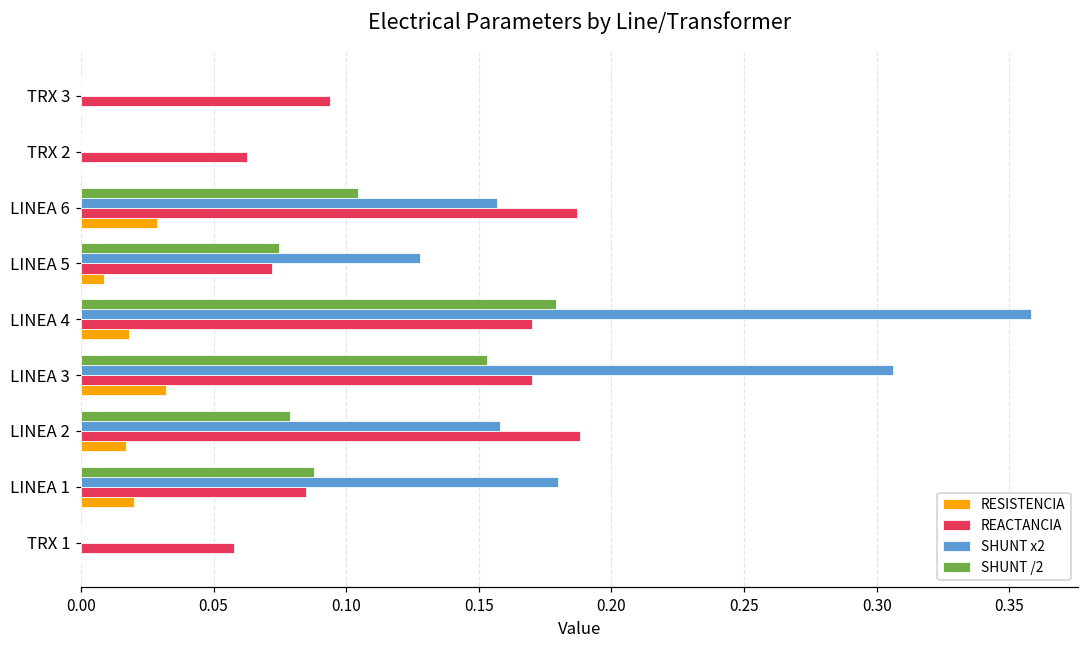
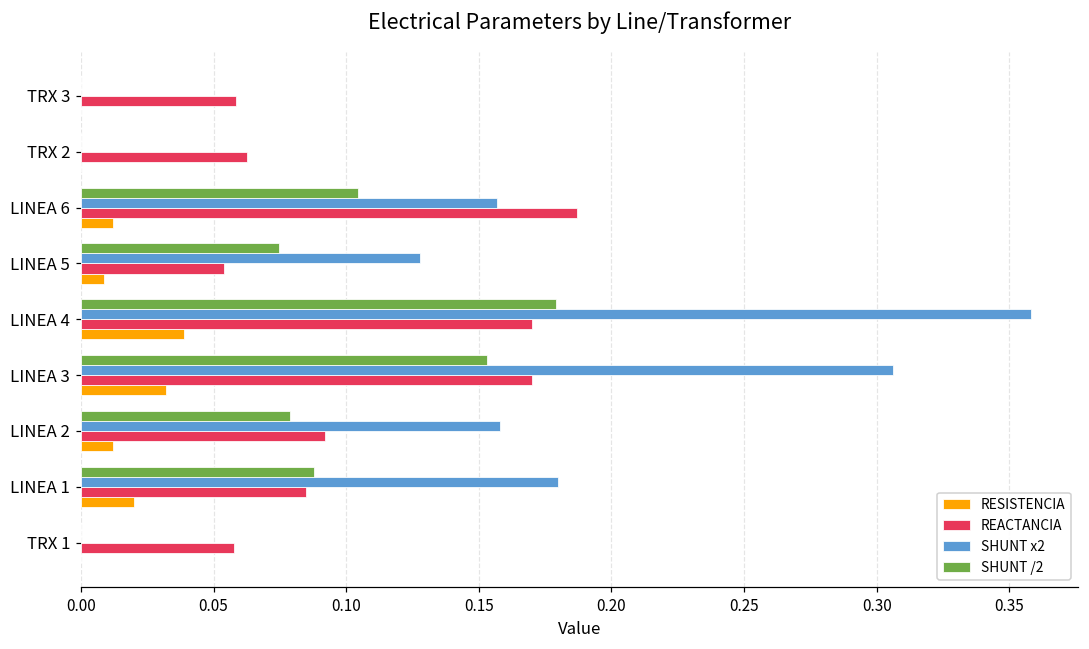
  {
    "RESISTENCIA": {
      "TRX 3": 0.000,
      "TRX 2": 0.000,
-     "LINEA 6": 0.029,
+     "LINEA 6": 0.012,
      "LINEA 5": 0.009,
-     "LINEA 4": 0.018,
+     "LINEA 4": 0.039,
      "LINEA 3": 0.032,
-     "LINEA 2": 0.017,
+     "LINEA 2": 0.012,
      "LINEA 1": 0.020,
      "TRX 1": 0.000
    },
    "REACTANCIA": {
-     "TRX 3": 0.094,
+     "TRX 3": 0.059,
      "TRX 2": 0.063,
      "LINEA 6": 0.187,
-     "LINEA 5": 0.072,
+     "LINEA 5": 0.054,
      "LINEA 4": 0.170,
      "LINEA 3": 0.170,
-     "LINEA 2": 0.188,
+     "LINEA 2": 0.092,
      "LINEA 1": 0.085,
      "TRX 1": 0.058
    },
    "SHUNT x2": {
      "TRX 3": 0.000,
      "TRX 2": 0.000,
      "LINEA 6": 0.157,
      "LINEA 5": 0.128,
      "LINEA 4": 0.358,
      "LINEA 3": 0.306,
      "LINEA 2": 0.158,
      "LINEA 1": 0.180,
      "TRX 1": 0.000
    },
    "SHUNT /2": {
      "TRX 3": 0.000,
      "TRX 2": 0.000,
      "LINEA 6": 0.105,
      "LINEA 5": 0.075,
      "LINEA 4": 0.179,
      "LINEA 3": 0.153,
      "LINEA 2": 0.079,
      "LINEA 1": 0.088,
      "TRX 1": 0.000
    }
  }
